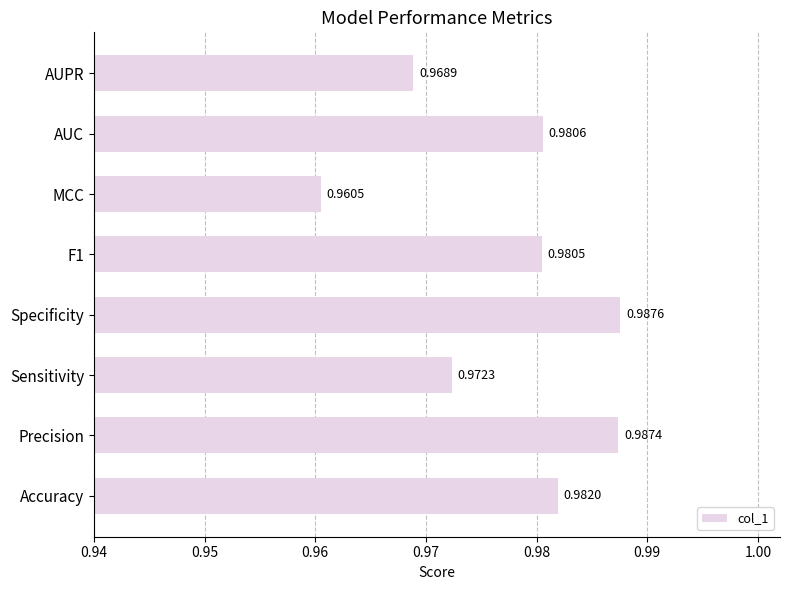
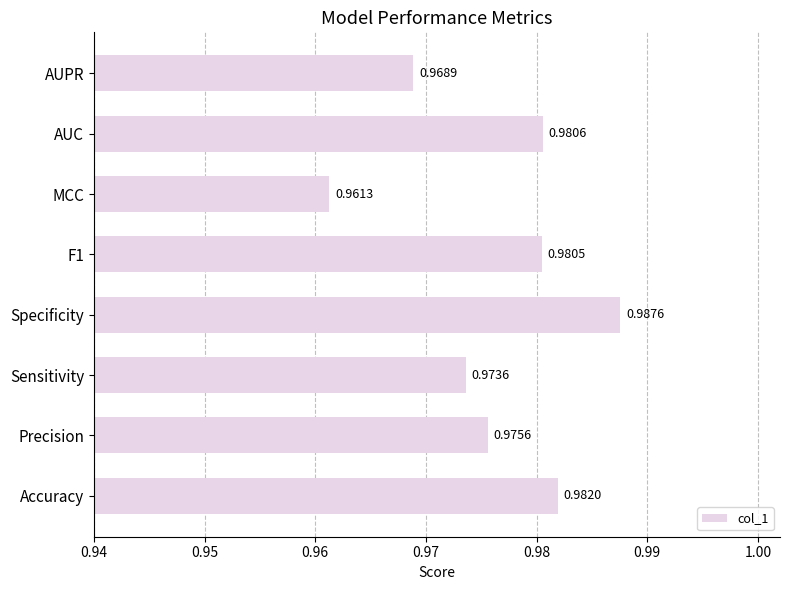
  {
    "AUPR": 0.9689,
    "AUC": 0.9806,
-   "MCC": 0.9605,
+   "MCC": 0.9613,
    "F1": 0.9805,
    "Specificity": 0.9876,
-   "Sensitivity": 0.9723,
-   "Precision": 0.9874,
+   "Sensitivity": 0.9736,
+   "Precision": 0.9756,
    "Accuracy": 0.9820
  }
